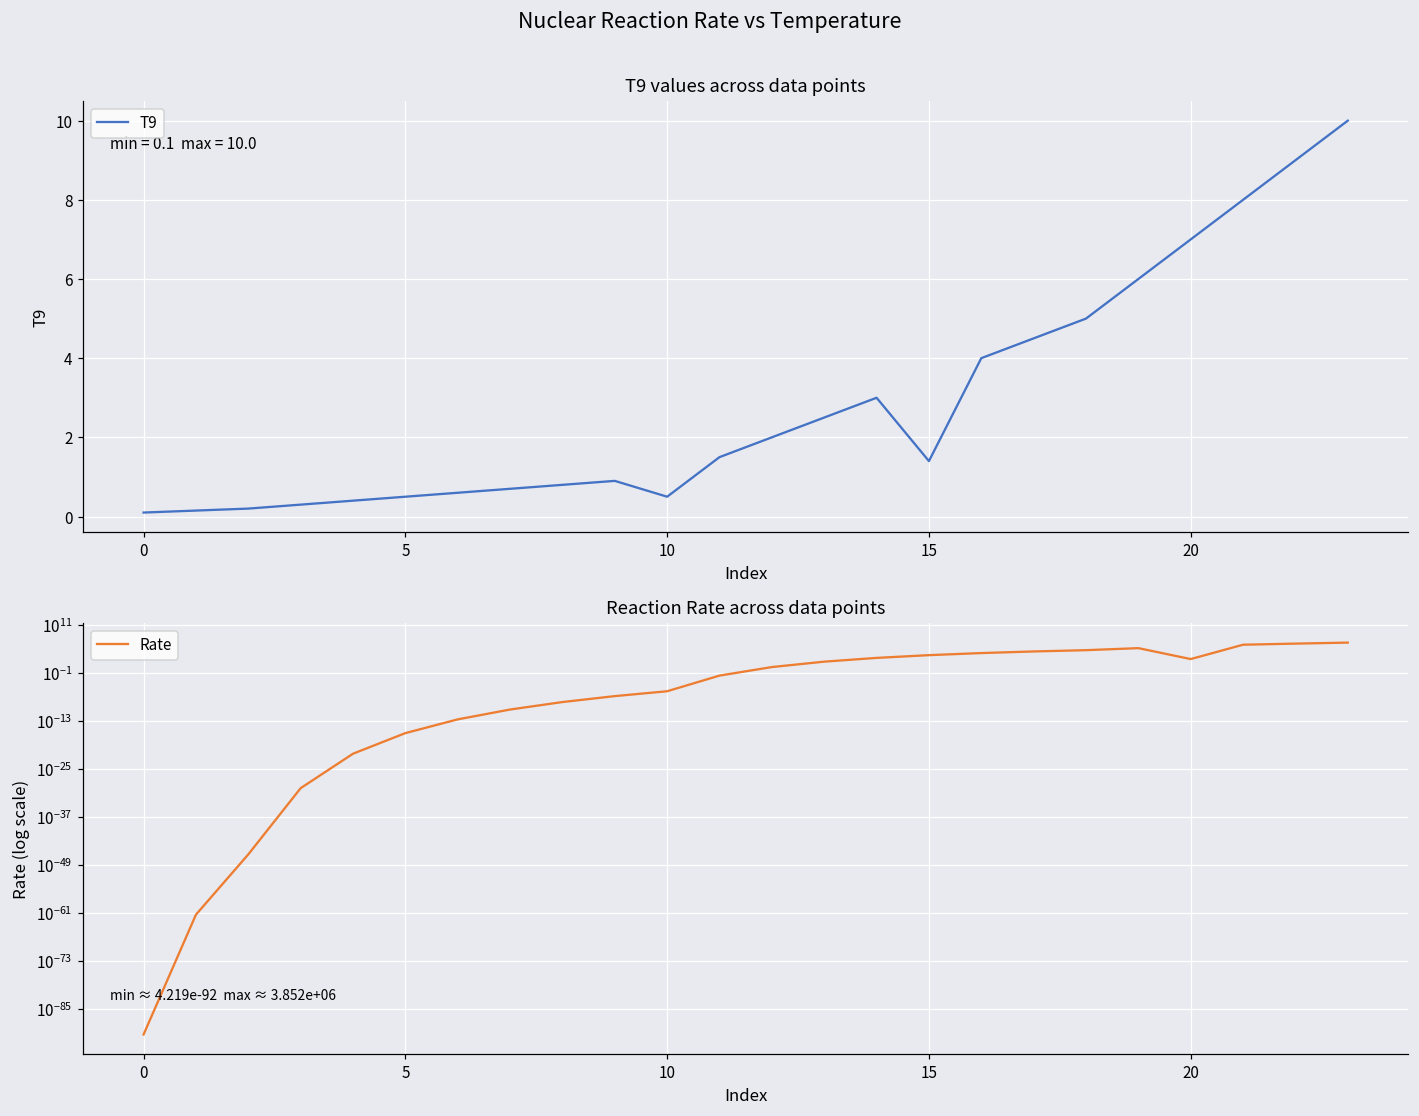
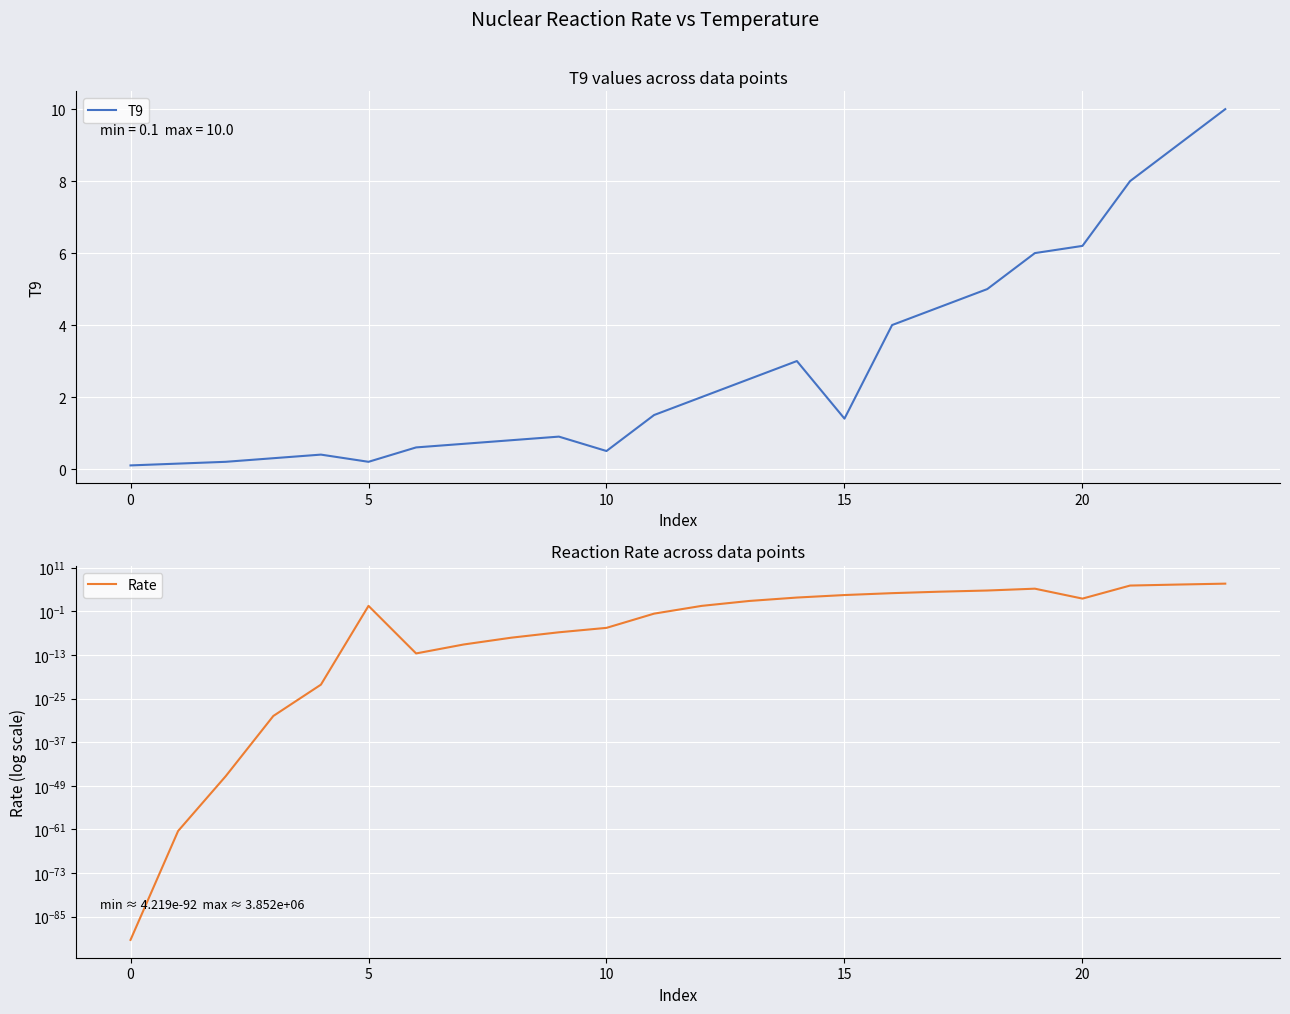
  {
    "T9 values across data points": {
      "0": 0.1,
-     "5": 0.5,
+     "5": 0.2,
      "10": 0.5,
      "15": 1.4,
-     "20": 7.0
+     "20": 6.2
    },
    "Reaction Rate across data points": {
      "0": 0.0,
-     "5": 0.0,
+     "5": 3,
      "10": 0.0,
      "15": 0,
      "20": 0
    }
  }
